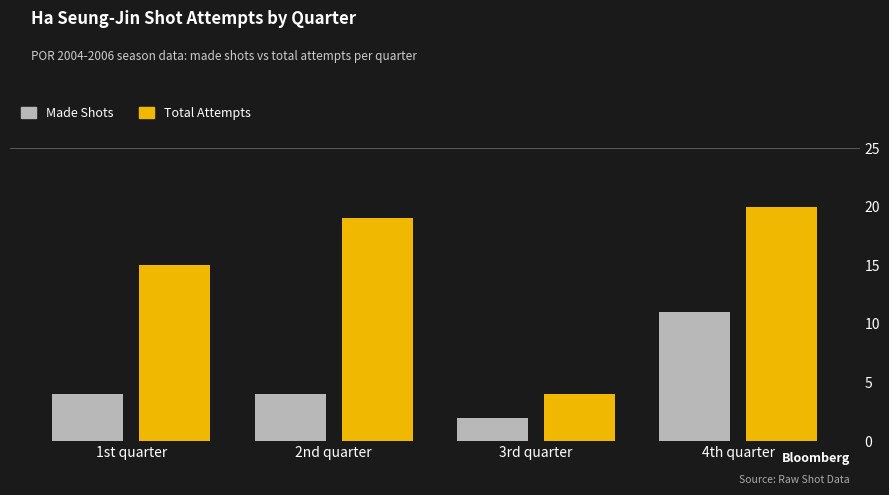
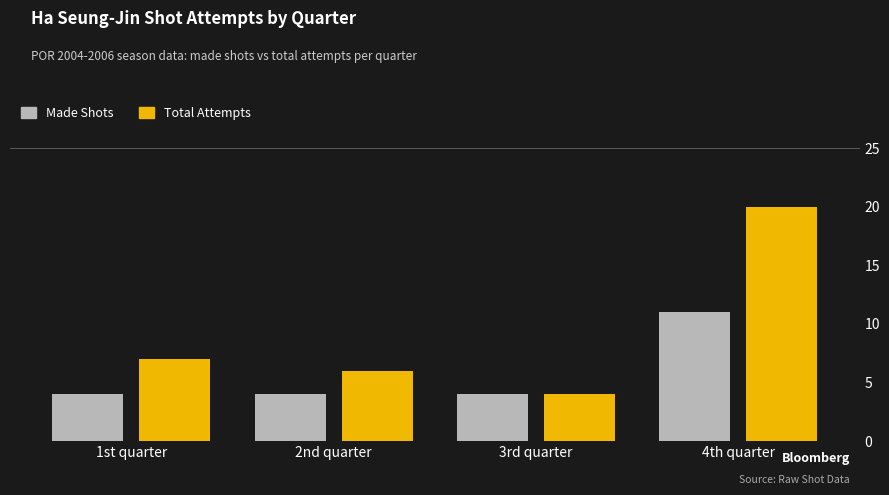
  {
    "Made Shots": {
      "1st quarter": 4,
      "2nd quarter": 4,
-     "3rd quarter": 2,
+     "3rd quarter": 4,
      "4th quarter": 11
    },
    "Total Attempts": {
-     "1st quarter": 15,
-     "2nd quarter": 19,
+     "1st quarter": 7,
+     "2nd quarter": 6,
      "3rd quarter": 4,
      "4th quarter": 20
    }
  }
